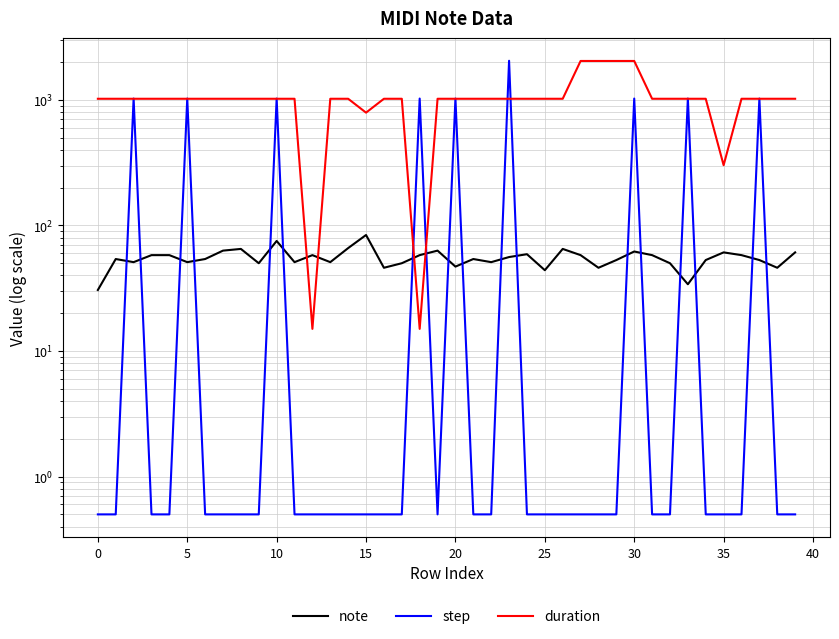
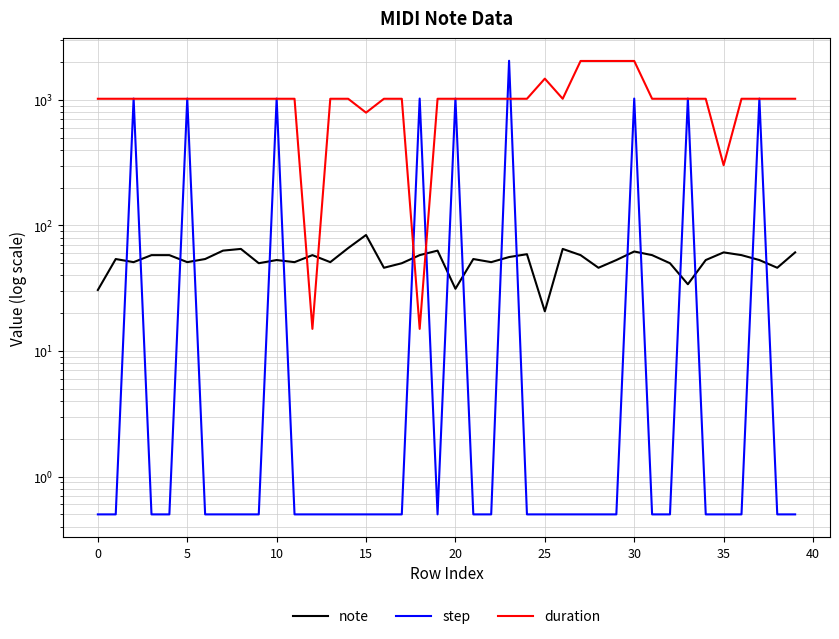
  {
    "note": {
      "0": 31,
      "5": 51,
-     "10": 80,
+     "10": 53,
      "15": 80,
-     "20": 47,
-     "25": 44,
+     "20": 31,
+     "25": 21,
      "30": 60,
      "35": 60
    },
    "step": {
      "0": 0.50,
      "15": 0.50,
      "25": 0.50,
      "30": 1000,
      "35": 0.50
    },
    "duration": {
      "0": 1000,
      "15": 800,
-     "25": 1000,
+     "25": 1500,
      "30": 2000,
      "35": 300
    }
  }
